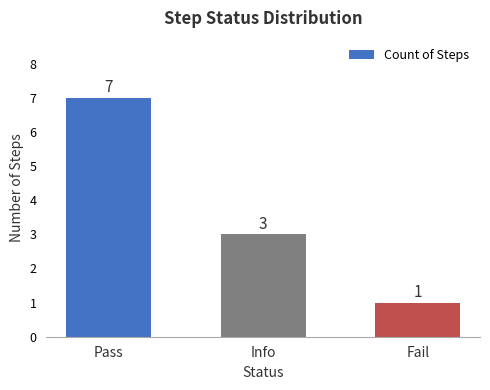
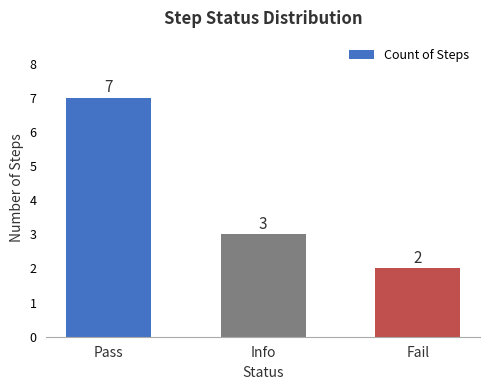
  {
    "Pass": 7,
    "Info": 3,
-   "Fail": 1
+   "Fail": 2
  }
